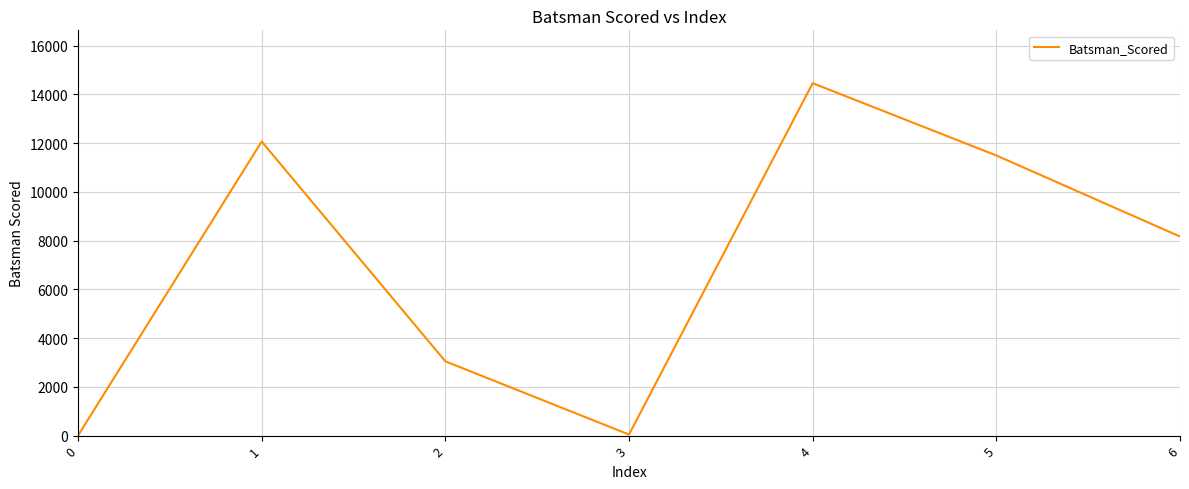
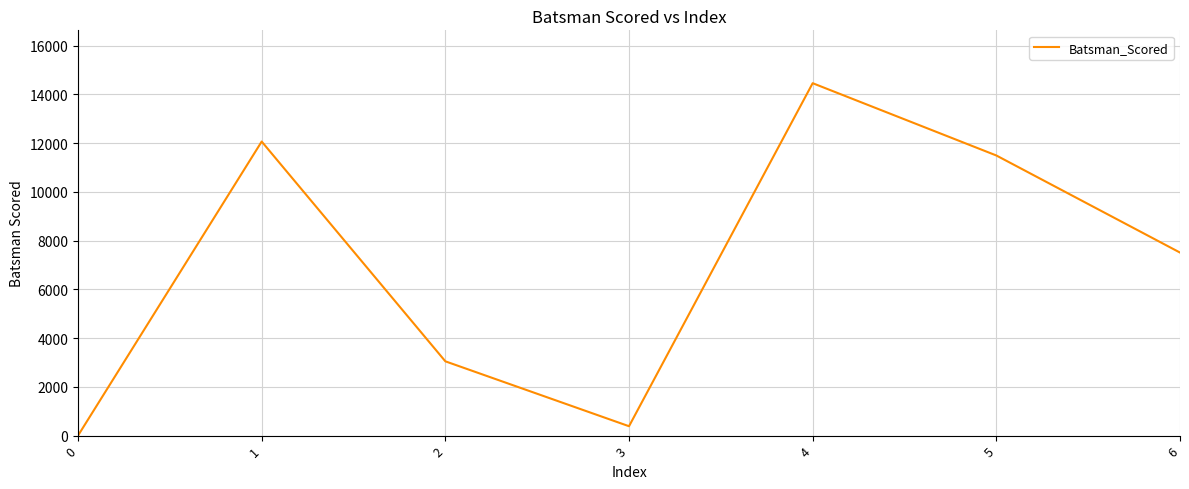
  {
    "0": 0,
    "1": 12100,
    "2": 3000,
-   "3": 0,
+   "3": 400,
    "4": 14500,
    "5": 11500,
-   "6": 8200
+   "6": 7500
  }
